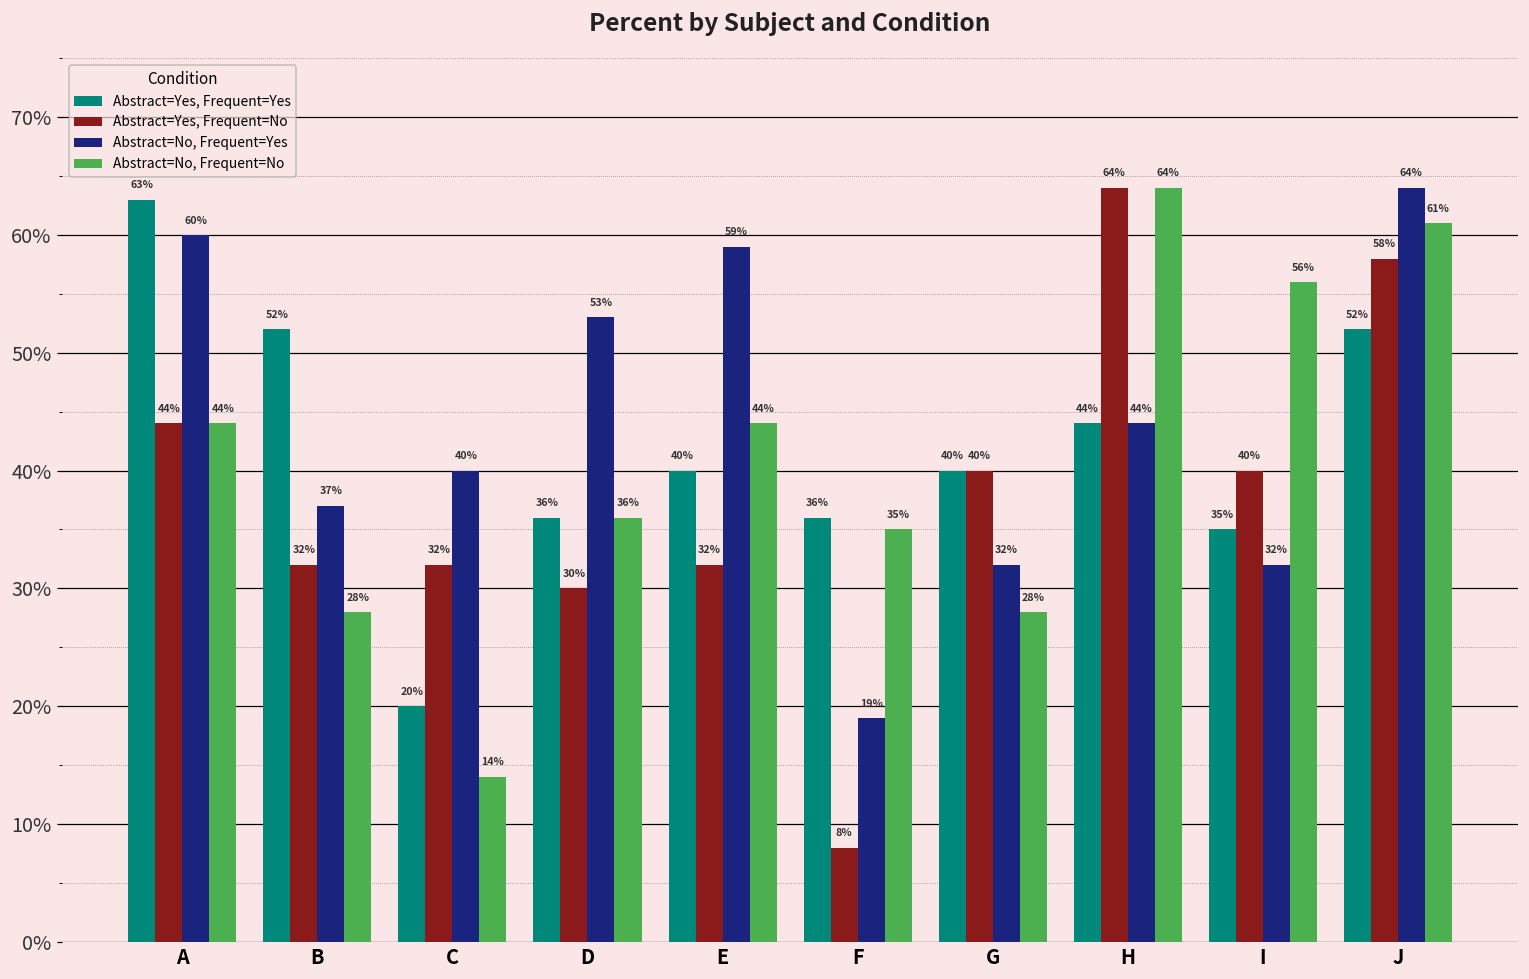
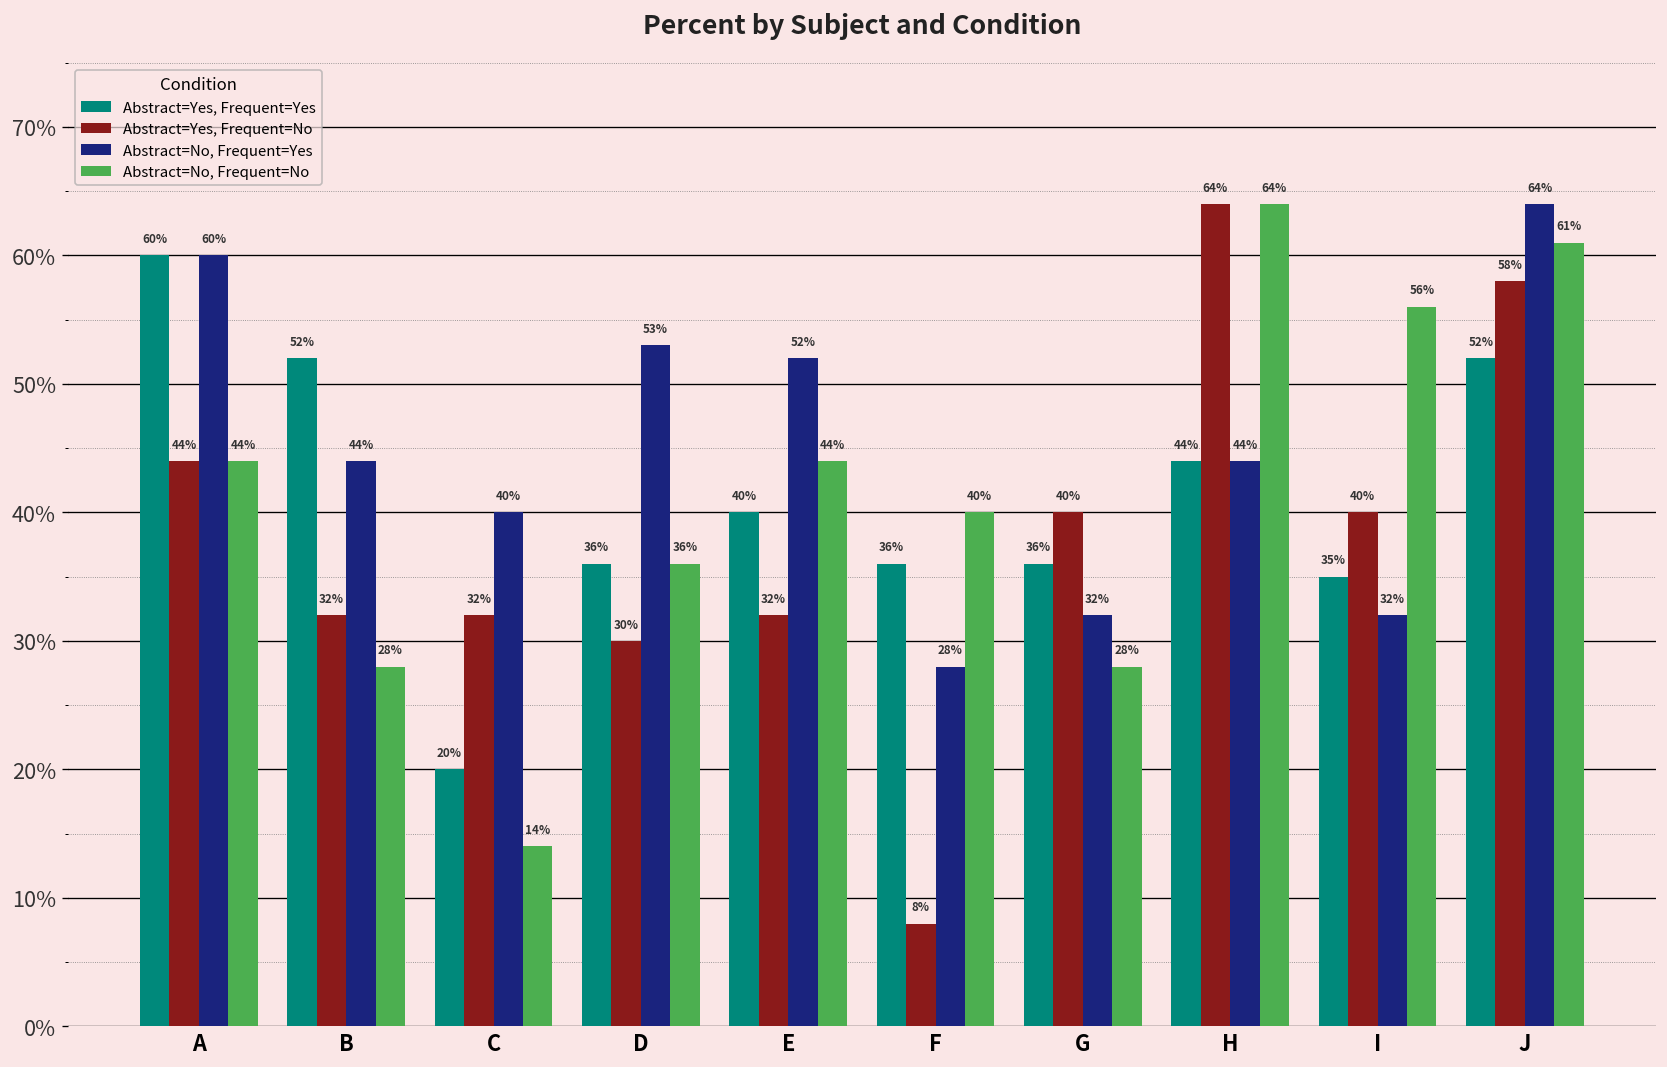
  {
    "Abstract=Yes, Frequent=Yes": {
-     "A": "63%",
+     "A": "60%",
      "B": "52%",
      "C": "20%",
      "D": "36%",
      "E": "40%",
      "F": "36%",
-     "G": "40%",
+     "G": "36%",
      "H": "44%",
      "I": "35%",
      "J": "52%"
    },
    "Abstract=Yes, Frequent=No": {
      "A": "44%",
      "B": "32%",
      "C": "32%",
      "D": "30%",
      "E": "32%",
      "F": "8%",
      "G": "40%",
      "H": "64%",
      "I": "40%",
      "J": "58%"
    },
    "Abstract=No, Frequent=Yes": {
      "A": "60%",
-     "B": "37%",
+     "B": "44%",
      "C": "40%",
      "D": "53%",
-     "E": "59%",
-     "F": "19%",
+     "E": "52%",
+     "F": "28%",
      "G": "32%",
      "H": "44%",
      "I": "32%",
      "J": "64%"
    },
    "Abstract=No, Frequent=No": {
      "A": "44%",
      "B": "28%",
      "C": "14%",
      "D": "36%",
      "E": "44%",
-     "F": "35%",
+     "F": "40%",
      "G": "28%",
      "H": "64%",
      "I": "56%",
      "J": "61%"
    }
  }
